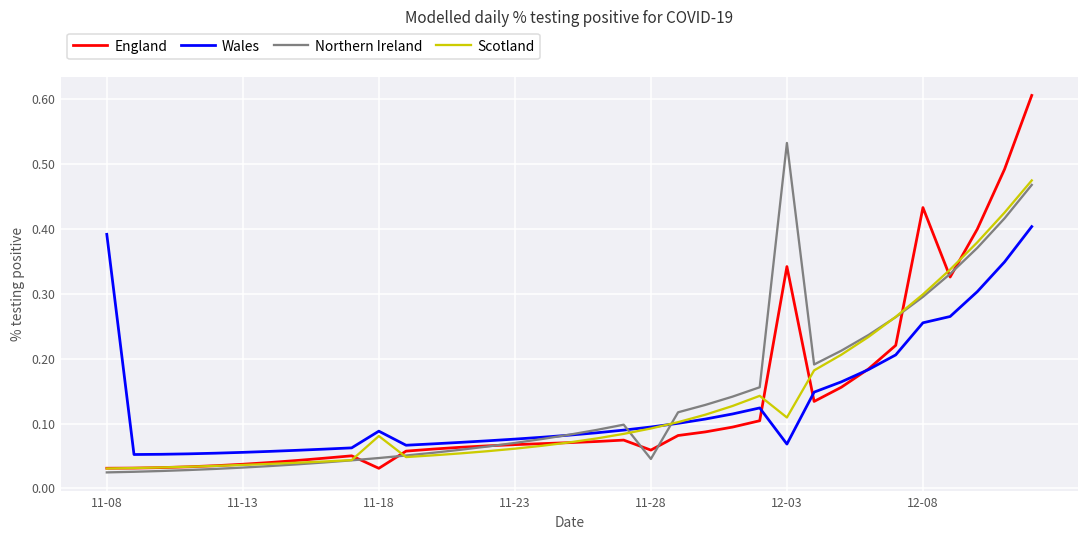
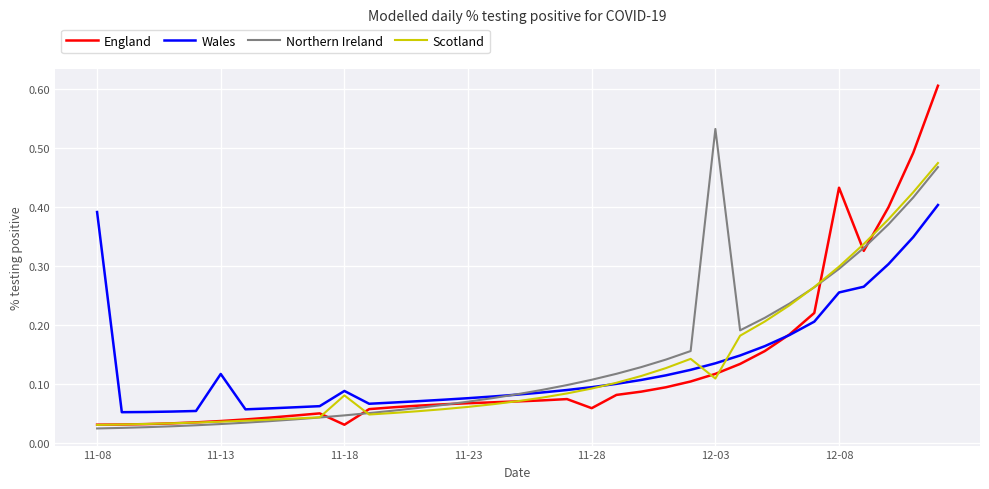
  {
    "England": {
      "11-18": 0.03,
      "11-28": 0.06,
-     "12-03": 0.34,
+     "12-03": 0.12,
      "12-08": 0.43
    },
    "Wales": {
      "11-08": 0.39,
-     "11-13": 0.06,
+     "11-13": 0.12,
      "11-18": 0.09,
      "11-23": 0.08,
-     "12-03": 0.07,
+     "12-03": 0.14,
      "12-08": 0.26
    },
    "Northern Ireland": {
      "11-08": 0.02,
      "11-18": 0.05,
-     "11-28": 0.05,
+     "11-28": 0.11,
      "12-03": 0.53
    },
    "Scotland": {
      "11-18": 0.08,
      "11-23": 0.06,
      "12-03": 0.11
    }
  }
